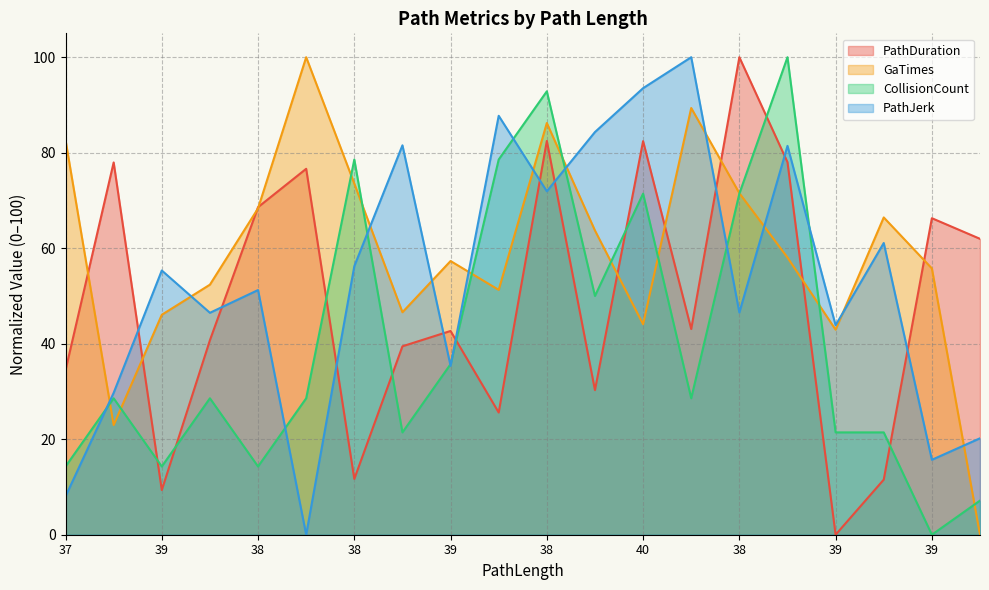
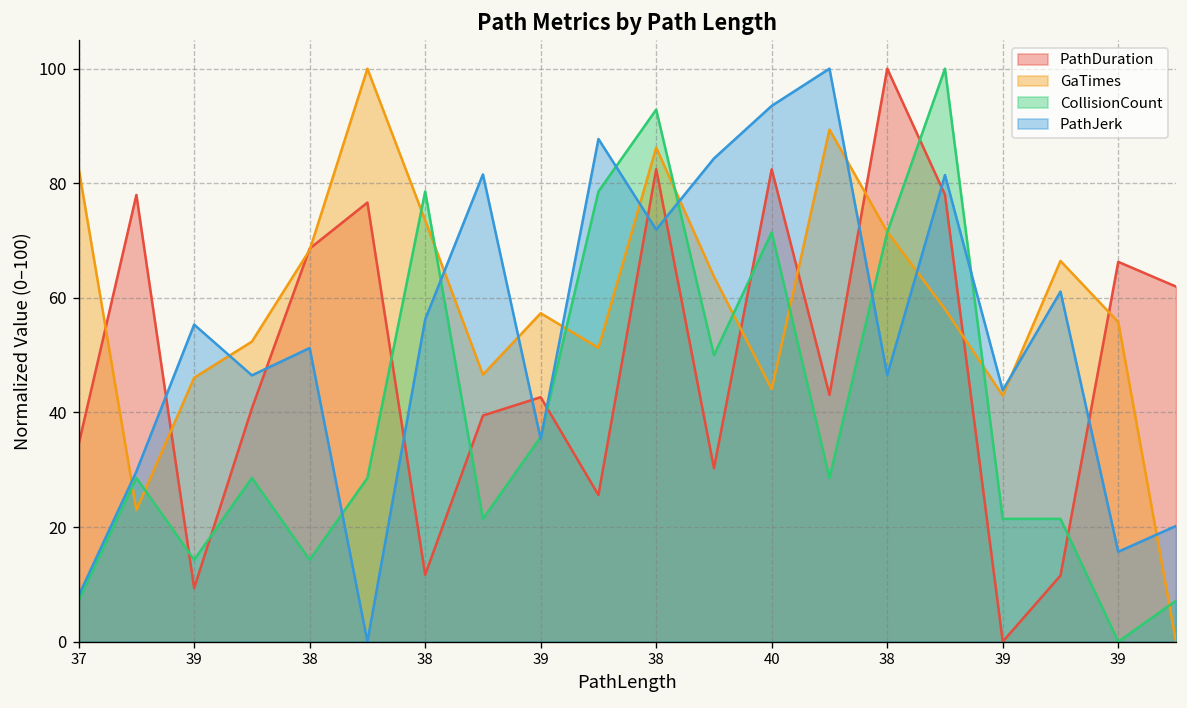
  {
    "CollisionCount": {
-     "37": 14,
+     "37": 7,
      "40": 71
    },
    "PathJerk": {
      "37": 8,
      "40": 94
    }
  }
